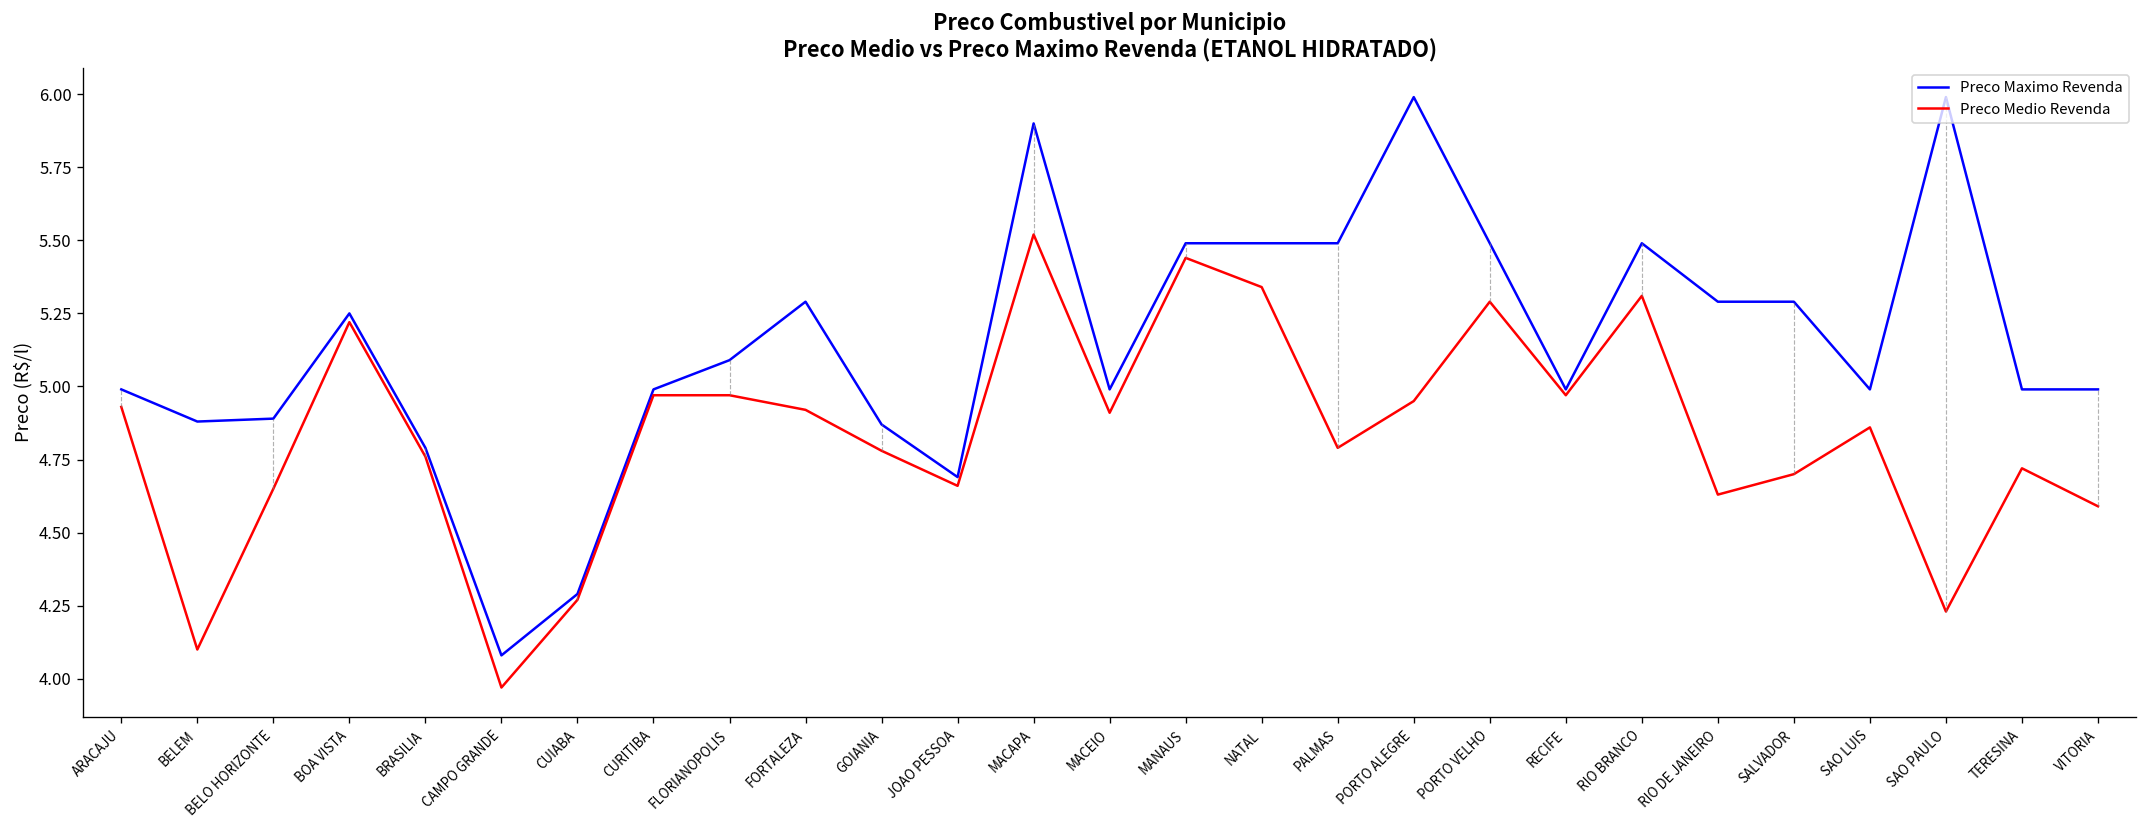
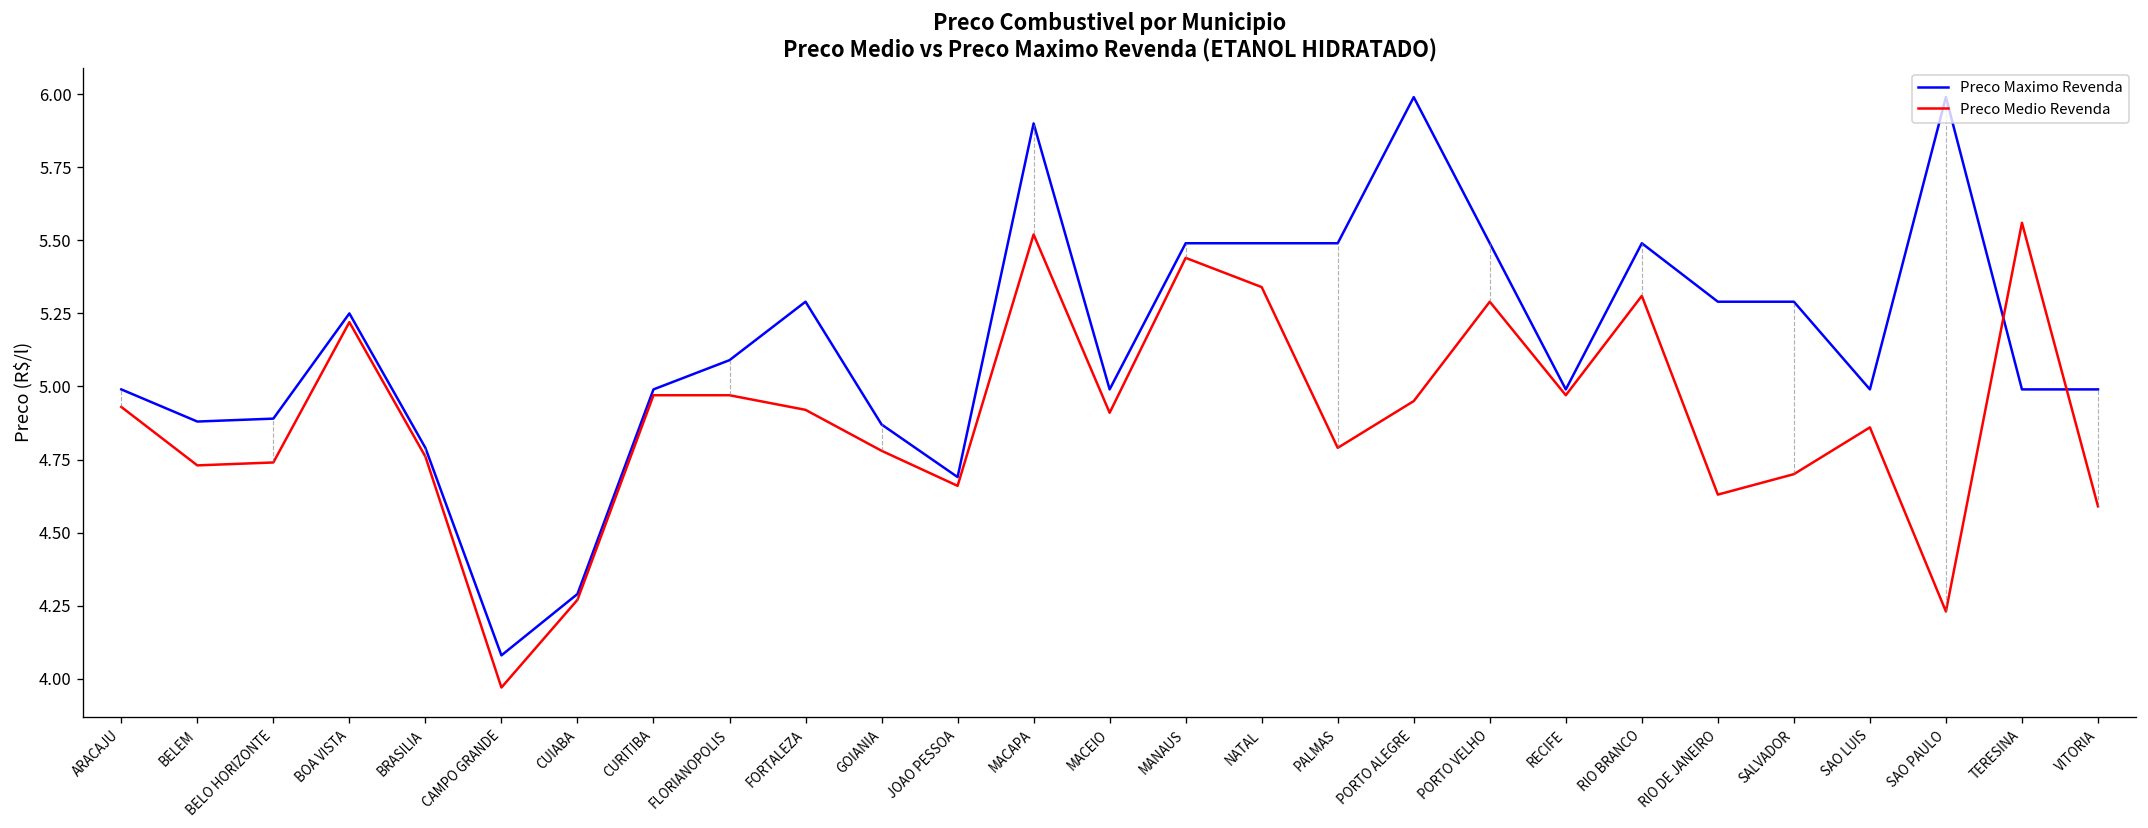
  {
    "Preco Maximo Revenda": {
      "BELEM": 4.88,
      "BOA VISTA": 5.25,
      "CAMPO GRANDE": 4.08,
      "CURITIBA": 4.99,
      "FORTALEZA": 5.29,
      "JOAO PESSOA": 4.69,
      "MACEIO": 4.99,
      "NATAL": 5.49,
      "PORTO ALEGRE": 5.99,
      "RECIFE": 4.99,
      "RIO DE JANEIRO": 5.29,
      "SAO LUIS": 4.99,
      "TERESINA": 4.99
    },
    "Preco Medio Revenda": {
-     "BELEM": 4.10,
-     "BELO HORIZONTE": 4.65,
+     "BELEM": 4.73,
+     "BELO HORIZONTE": 4.74,
      "BOA VISTA": 5.22,
      "CAMPO GRANDE": 3.97,
      "CURITIBA": 4.97,
      "FORTALEZA": 4.92,
      "JOAO PESSOA": 4.66,
      "MACEIO": 4.91,
      "NATAL": 5.34,
      "PORTO ALEGRE": 4.95,
      "RECIFE": 4.97,
      "RIO DE JANEIRO": 4.63,
      "SAO LUIS": 4.86,
-     "TERESINA": 4.72
+     "TERESINA": 5.56
    }
  }
